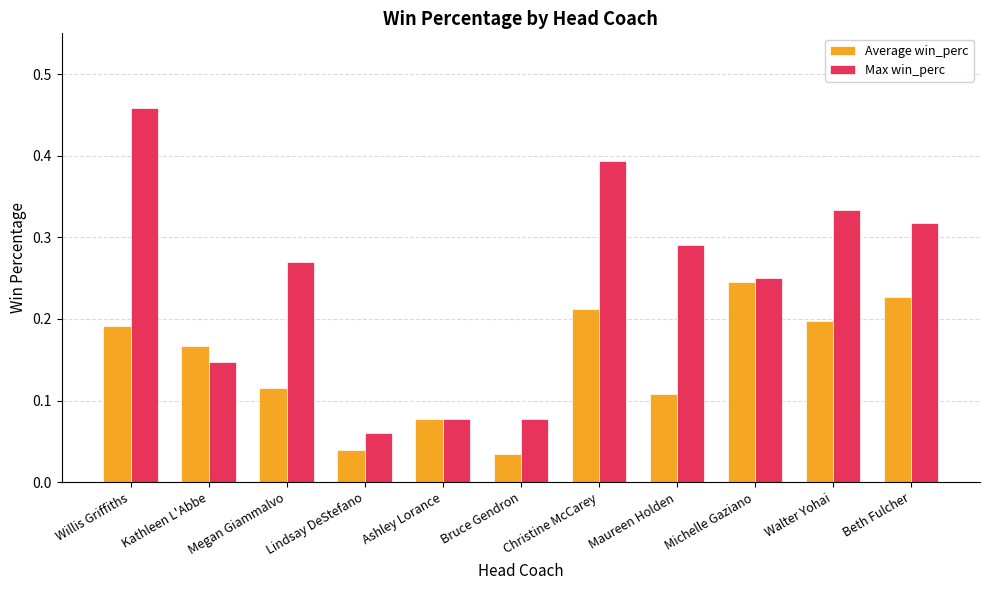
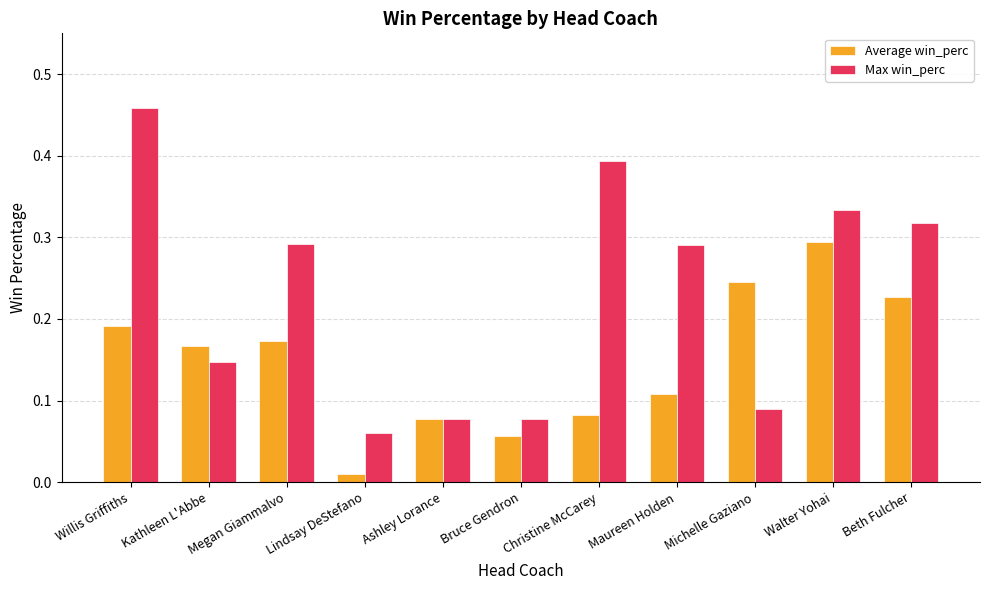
  {
    "Average win_perc": {
      "Willis Griffiths": 0.19,
      "Kathleen L'Abbe": 0.17,
-     "Megan Giammalvo": 0.12,
-     "Lindsay DeStefano": 0.04,
+     "Megan Giammalvo": 0.17,
+     "Lindsay DeStefano": 0.01,
      "Ashley Lorance": 0.08,
-     "Bruce Gendron": 0.03,
-     "Christine McCarey": 0.21,
+     "Bruce Gendron": 0.06,
+     "Christine McCarey": 0.08,
      "Maureen Holden": 0.11,
      "Michelle Gaziano": 0.25,
-     "Walter Yohai": 0.20,
+     "Walter Yohai": 0.29,
      "Beth Fulcher": 0.23
    },
    "Max win_perc": {
      "Willis Griffiths": 0.46,
      "Kathleen L'Abbe": 0.15,
-     "Megan Giammalvo": 0.27,
+     "Megan Giammalvo": 0.29,
      "Lindsay DeStefano": 0.06,
      "Ashley Lorance": 0.08,
      "Bruce Gendron": 0.08,
      "Christine McCarey": 0.39,
      "Maureen Holden": 0.29,
-     "Michelle Gaziano": 0.25,
+     "Michelle Gaziano": 0.09,
      "Walter Yohai": 0.33,
      "Beth Fulcher": 0.32
    }
  }
